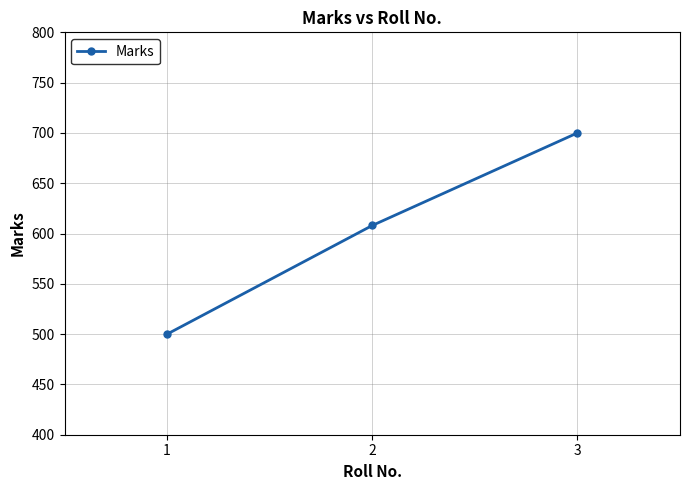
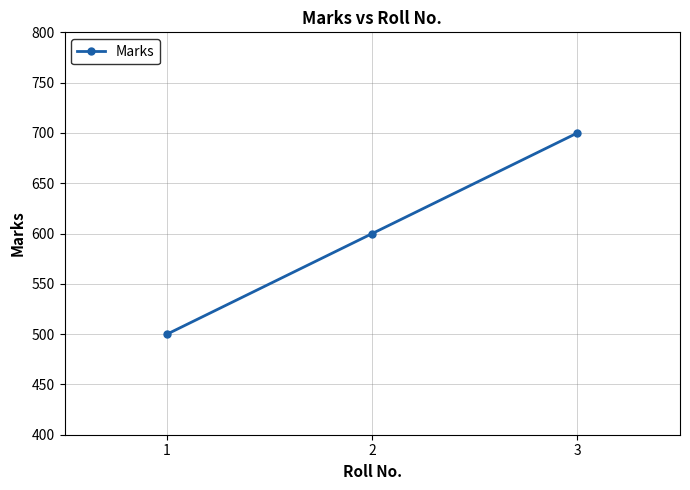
  {
    "1": 500,
-   "2": 608,
+   "2": 600,
    "3": 700
  }
